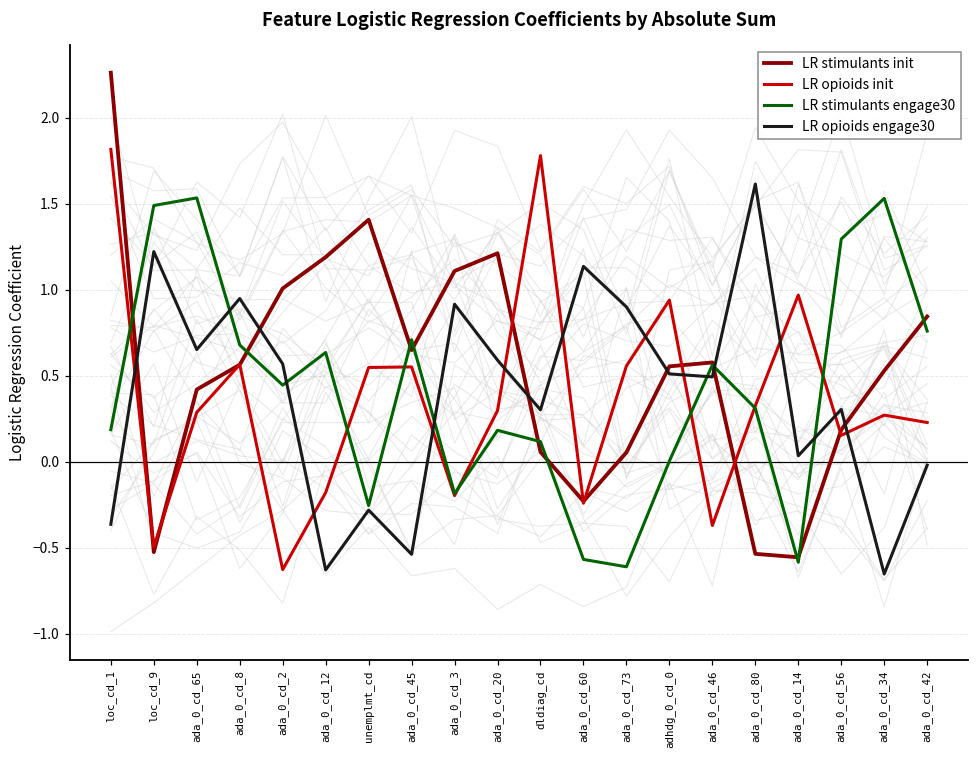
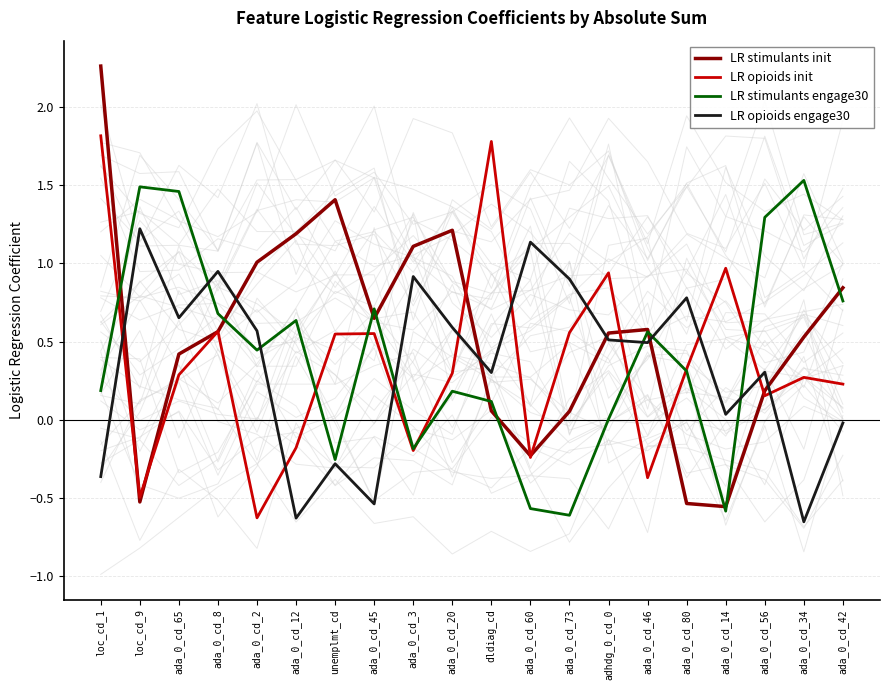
  {
    "LR stimulants init": {
      "loc_cd_1": 2.26,
      "loc_cd_9": -0.53,
      "ada_0_cd_65": 0.42,
      "ada_0_cd_2": 1.01,
      "ada_0_cd_3": 1.11,
      "adhdg_0_cd_0": 0.55,
      "ada_0_cd_80": -0.54,
      "ada_0_cd_14": -0.56,
      "ada_0_cd_34": 0.53,
      "ada_0_cd_42": 0.84
    },
    "LR opioids init": {
      "loc_cd_1": 1.82,
      "loc_cd_9": -0.50,
      "ada_0_cd_2": -0.63,
      "ada_0_cd_12": -0.18,
      "unemplmt_cd": 0.55,
      "ada_0_cd_45": 0.55,
      "dldiag_cd": 1.78,
      "ada_0_cd_46": -0.37,
      "ada_0_cd_14": 0.97,
      "ada_0_cd_56": 0.15
    },
    "LR stimulants engage30": {
      "loc_cd_9": 1.49,
-     "ada_0_cd_65": 1.53,
+     "ada_0_cd_65": 1.46,
      "unemplmt_cd": -0.26,
      "ada_0_cd_20": 0.18,
      "ada_0_cd_60": -0.57,
      "ada_0_cd_73": -0.61,
      "ada_0_cd_14": -0.59,
      "ada_0_cd_56": 1.29,
      "ada_0_cd_34": 1.53,
      "ada_0_cd_42": 0.76
    },
    "LR opioids engage30": {
      "loc_cd_1": -0.36,
      "loc_cd_9": 1.22,
      "ada_0_cd_2": 0.57,
      "ada_0_cd_12": -0.63,
      "unemplmt_cd": -0.28,
      "ada_0_cd_3": 0.92,
      "dldiag_cd": 0.30,
      "adhdg_0_cd_0": 0.51,
      "ada_0_cd_46": 0.49,
-     "ada_0_cd_80": 1.61,
+     "ada_0_cd_80": 0.78,
      "ada_0_cd_14": 0.03,
      "ada_0_cd_34": -0.65
    }
  }
